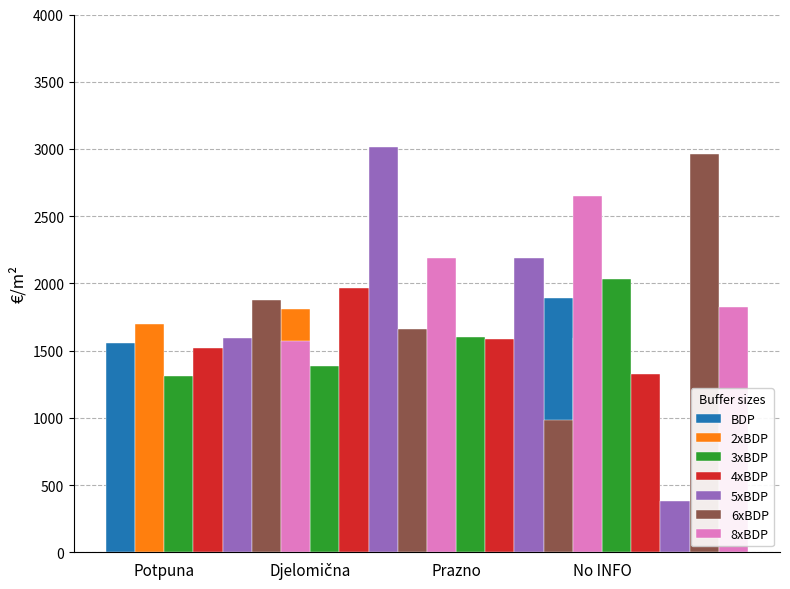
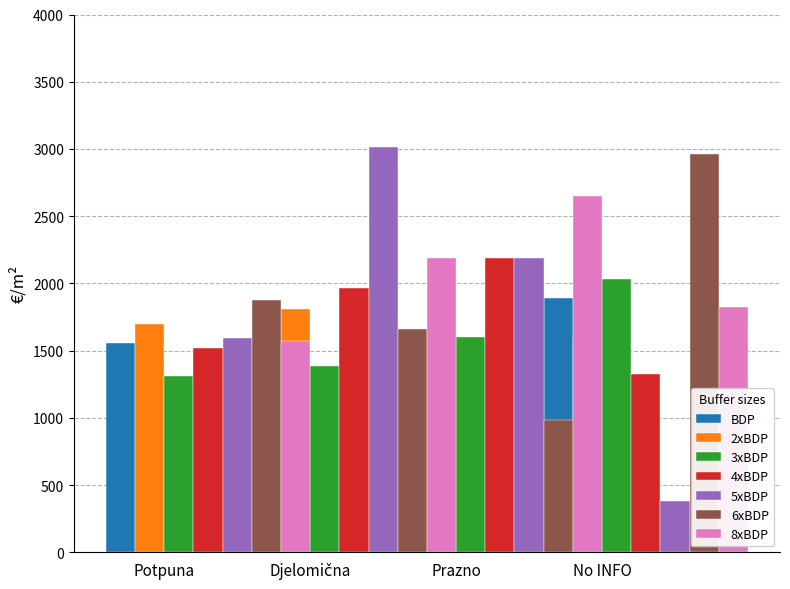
  {
    "BDP": {
      "Potpuna": 1550,
      "No INFO": 1890
    },
    "2xBDP": {
      "Potpuna": 1700,
      "Djelomična": 1810
    },
    "3xBDP": {
      "Potpuna": 1310,
      "Djelomična": 1390,
      "Prazno": 1600,
      "No INFO": 2030
    },
    "4xBDP": {
      "Potpuna": 1520,
      "Djelomična": 1960,
-     "Prazno": 1590,
+     "Prazno": 2190,
      "No INFO": 1320
    }
  }
